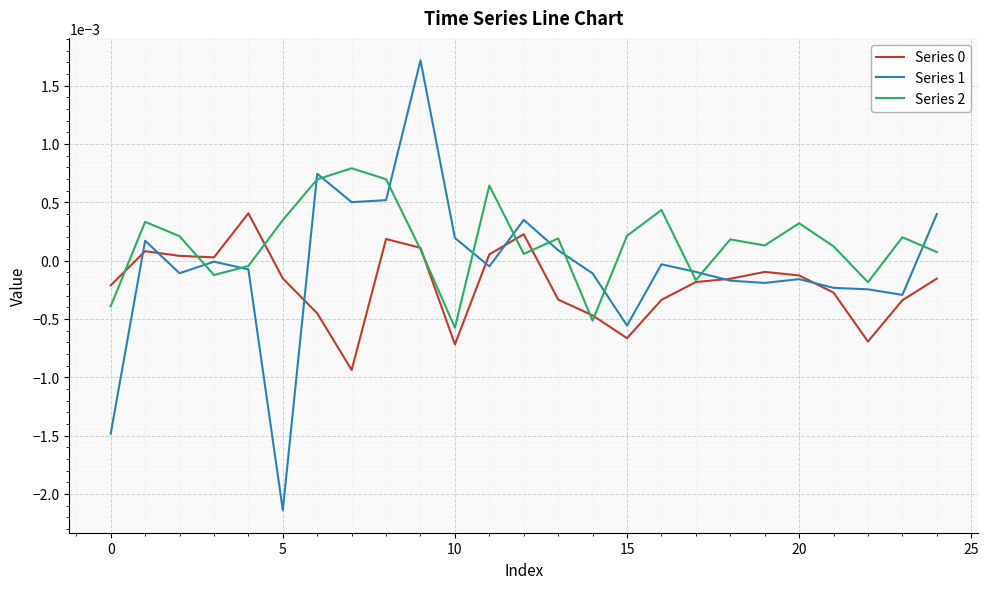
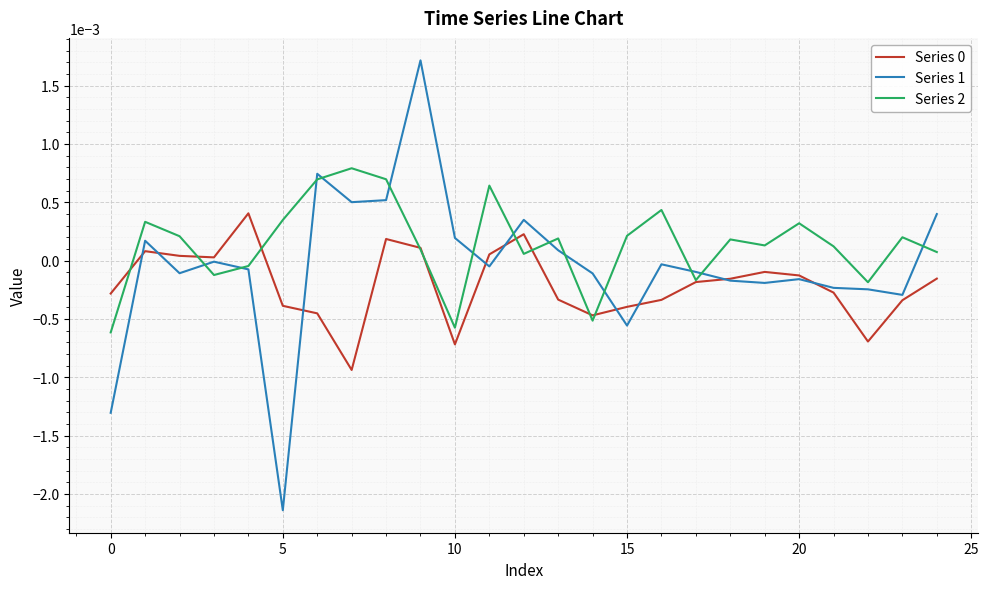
  {
    "Series 0": {
-     "0": -0.00021,
-     "5": -0.00015,
+     "0": -0.00028,
+     "5": -0.00039,
      "10": -0.00072,
-     "15": -0.00067,
+     "15": -0.00040,
      "20": -0.00013
    },
    "Series 1": {
-     "0": -0.00148,
+     "0": -0.00131,
      "5": -0.00214,
      "10": 0.00019,
      "15": -0.00056,
      "20": -0.00016
    },
    "Series 2": {
-     "0": -0.00039,
+     "0": -0.00062,
      "5": 0.00035,
      "10": -0.00058,
      "15": 0.00021,
      "20": 0.00032
    }
  }
